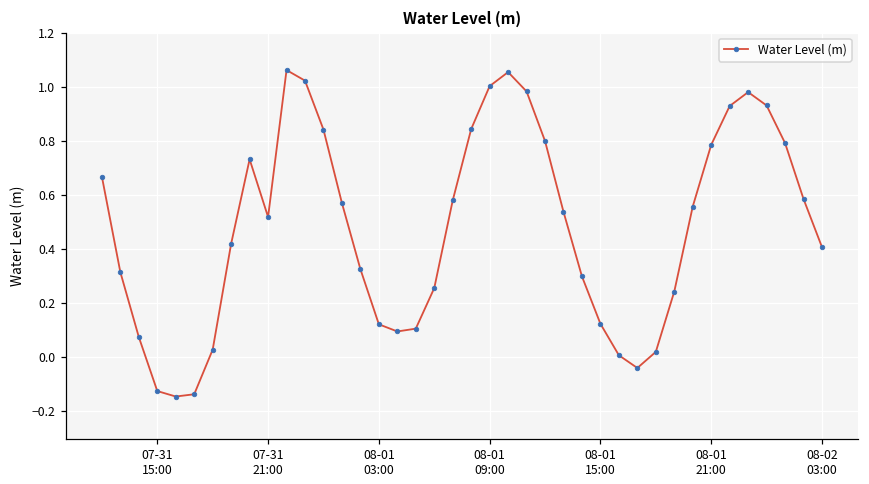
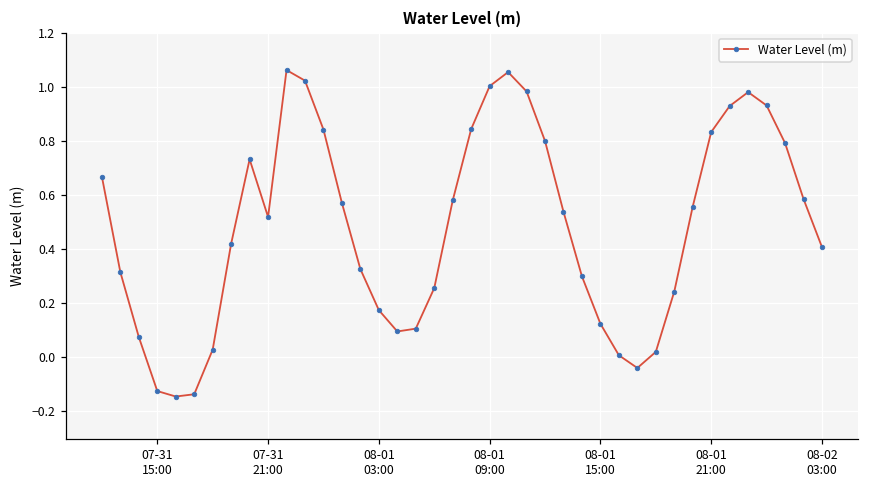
  {
    "07-31 15:00": -0.12,
    "07-31 21:00": 0.52,
-   "08-01 03:00": 0.12,
+   "08-01 03:00": 0.17,
    "08-01 09:00": 1.00,
    "08-01 15:00": 0.12,
-   "08-01 21:00": 0.79,
+   "08-01 21:00": 0.83,
    "08-02 03:00": 0.41
  }
